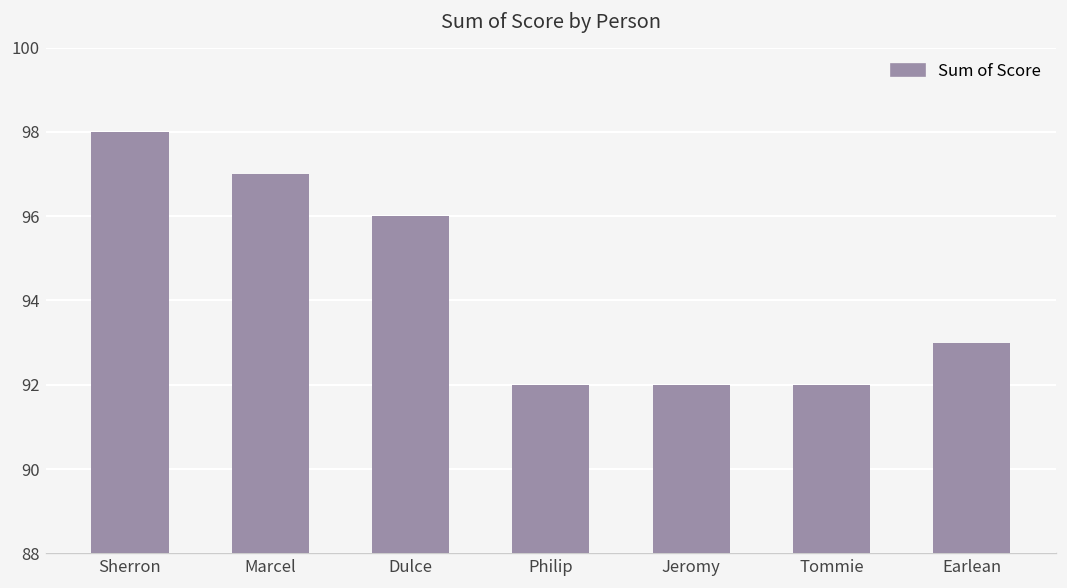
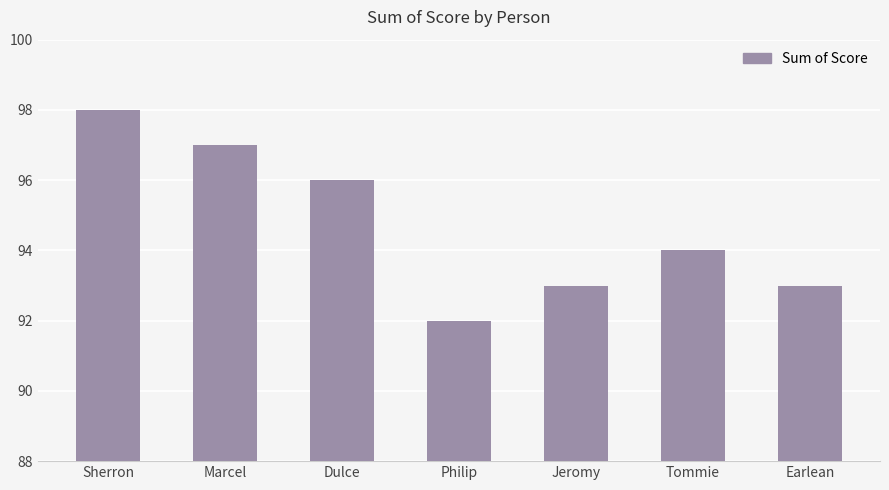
  {
    "Sherron": 98,
    "Marcel": 97,
    "Dulce": 96,
    "Philip": 92,
-   "Jeromy": 92,
-   "Tommie": 92,
+   "Jeromy": 93,
+   "Tommie": 94,
    "Earlean": 93
  }
